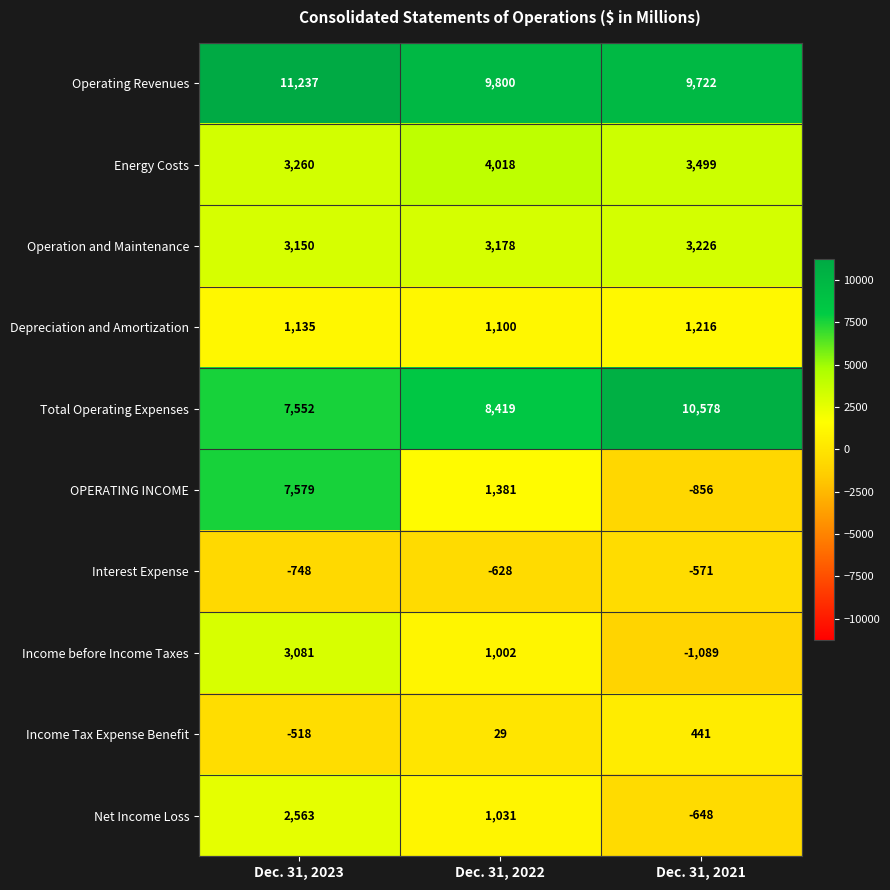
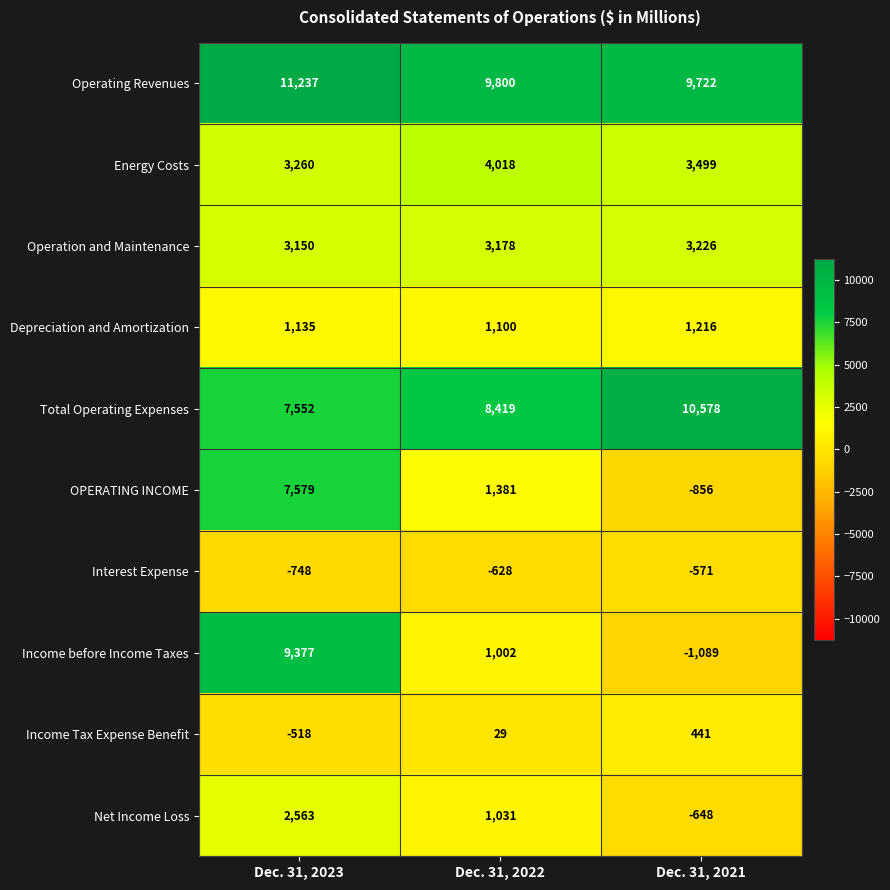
  {
    "Operating Revenues": {
      "Dec. 31, 2023": "11,237",
      "Dec. 31, 2022": "9,800",
      "Dec. 31, 2021": "9,722"
    },
    "Energy Costs": {
      "Dec. 31, 2023": "3,260",
      "Dec. 31, 2022": "4,018",
      "Dec. 31, 2021": "3,499"
    },
    "Operation and Maintenance": {
      "Dec. 31, 2023": "3,150",
      "Dec. 31, 2022": "3,178",
      "Dec. 31, 2021": "3,226"
    },
    "Depreciation and Amortization": {
      "Dec. 31, 2023": "1,135",
      "Dec. 31, 2022": "1,100",
      "Dec. 31, 2021": "1,216"
    },
    "Total Operating Expenses": {
      "Dec. 31, 2023": "7,552",
      "Dec. 31, 2022": "8,419",
      "Dec. 31, 2021": "10,578"
    },
    "OPERATING INCOME": {
      "Dec. 31, 2023": "7,579",
      "Dec. 31, 2022": "1,381",
      "Dec. 31, 2021": "-856"
    },
    "Interest Expense": {
      "Dec. 31, 2023": "-748",
      "Dec. 31, 2022": "-628",
      "Dec. 31, 2021": "-571"
    },
    "Income before Income Taxes": {
-     "Dec. 31, 2023": "3,081",
+     "Dec. 31, 2023": "9,377",
      "Dec. 31, 2022": "1,002",
      "Dec. 31, 2021": "-1,089"
    },
    "Income Tax Expense Benefit": {
      "Dec. 31, 2023": "-518",
      "Dec. 31, 2022": "29",
      "Dec. 31, 2021": "441"
    },
    "Net Income Loss": {
      "Dec. 31, 2023": "2,563",
      "Dec. 31, 2022": "1,031",
      "Dec. 31, 2021": "-648"
    }
  }
